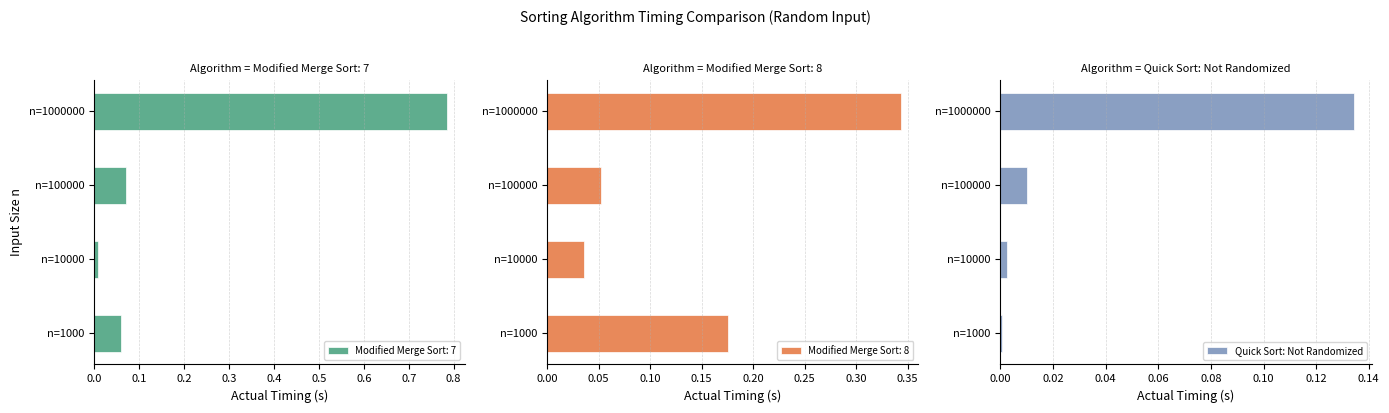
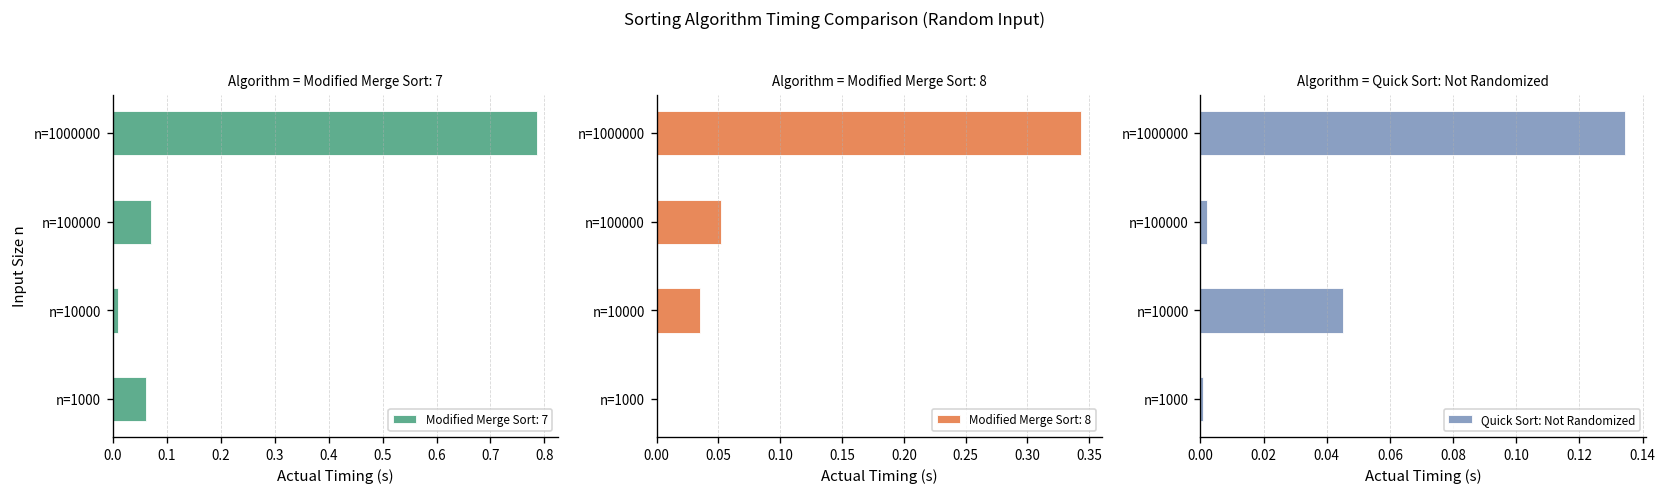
  {
    "Algorithm = Modified Merge Sort: 7": {
      "n=1000000": 0.79,
      "n=100000": 0.07,
      "n=10000": 0.01,
      "n=1000": 0.06
    },
    "Algorithm = Modified Merge Sort: 8": {
      "n=1000000": 0.343,
      "n=100000": 0.052,
      "n=10000": 0.035,
-     "n=1000": 0.175
+     "n=1000": 0.000
    },
    "Algorithm = Quick Sort: Not Randomized": {
      "n=1000000": 0.134,
-     "n=100000": 0.010,
-     "n=10000": 0.002
+     "n=100000": 0.002,
+     "n=10000": 0.045
    }
  }
